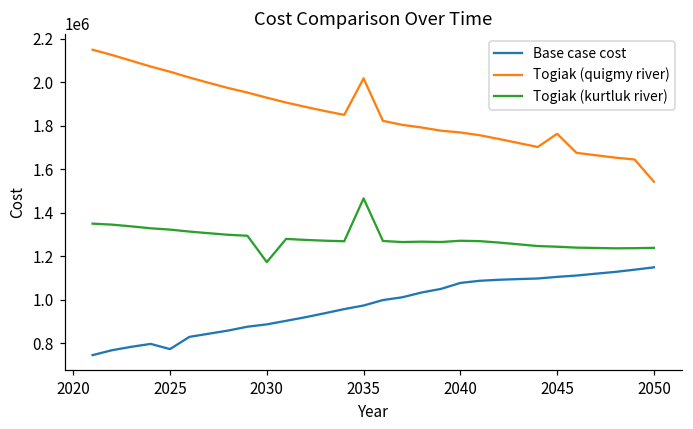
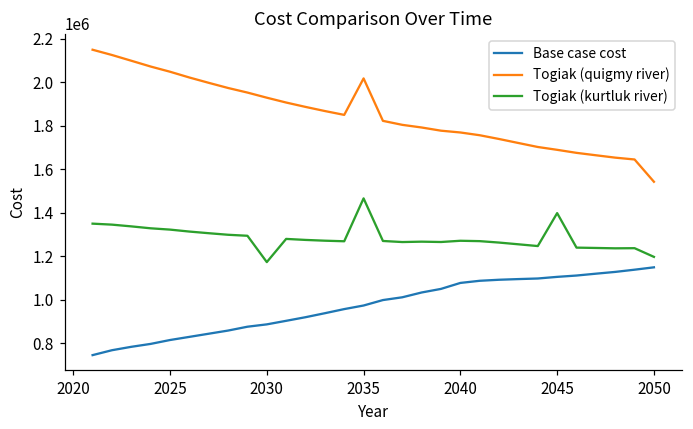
  {
    "Base case cost": {
-     "2025": 770000,
+     "2025": 820000,
      "2030": 890000,
      "2035": 970000,
      "2040": 1080000,
      "2045": 1110000,
      "2050": 1150000
    },
    "Togiak (quigmy river)": {
      "2025": 2050000,
      "2030": 1930000,
      "2035": 2020000,
      "2040": 1770000,
-     "2045": 1760000,
+     "2045": 1690000,
      "2050": 1540000
    },
    "Togiak (kurtluk river)": {
      "2025": 1320000,
      "2030": 1170000,
      "2035": 1470000,
      "2040": 1270000,
-     "2045": 1240000,
-     "2050": 1240000
+     "2045": 1400000,
+     "2050": 1200000
    }
  }
